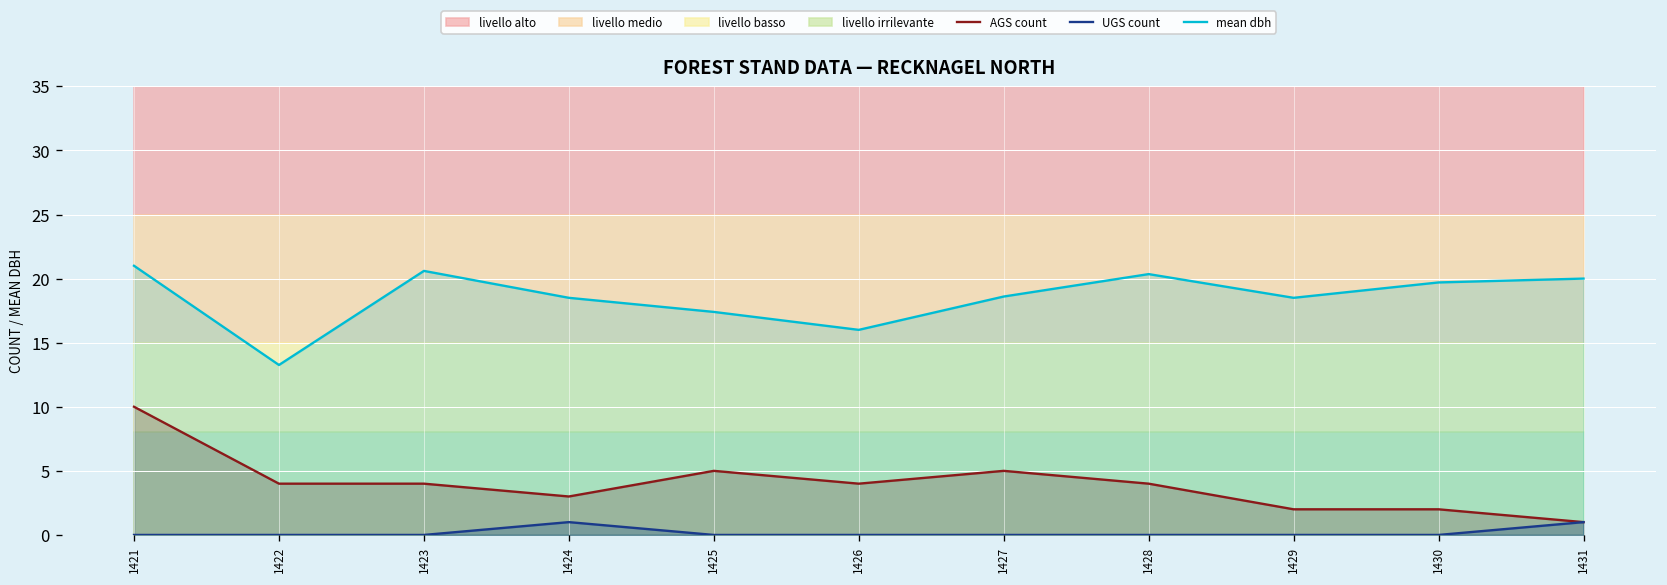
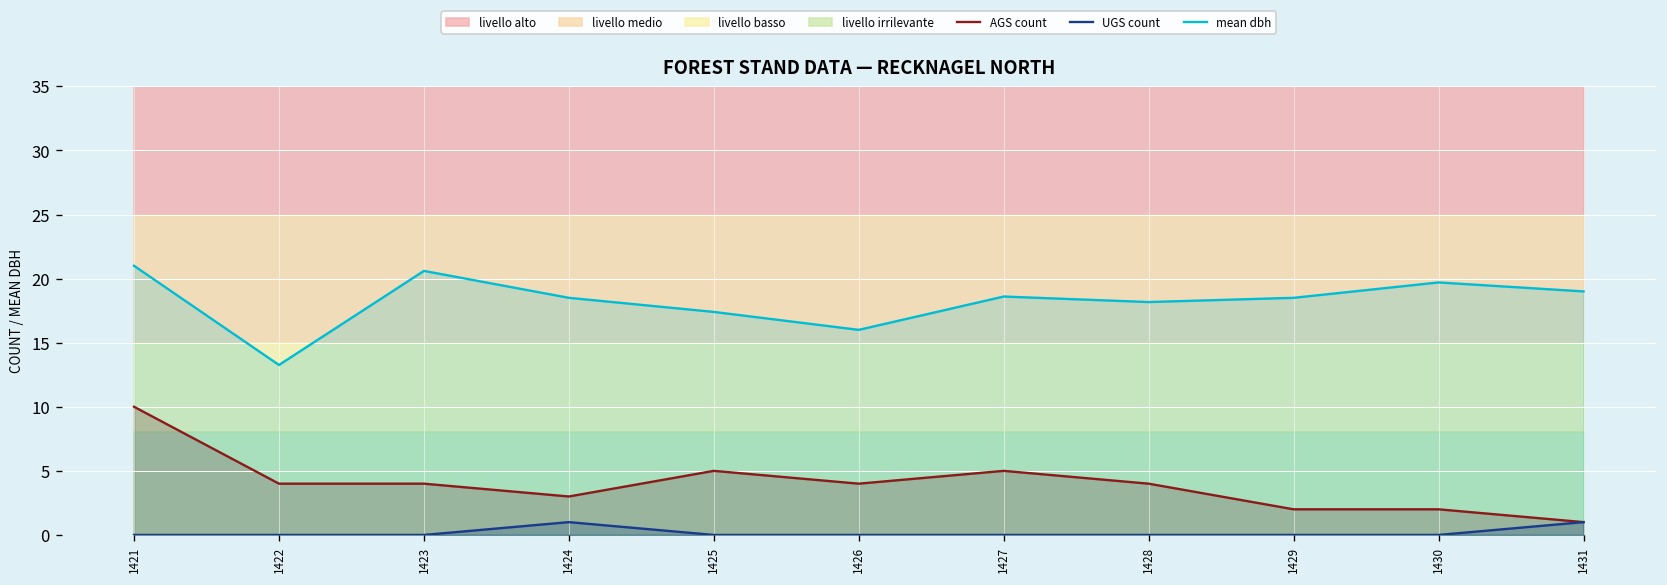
  {
    "AGS count": {
      "1421": 10.0,
      "1422": 4.0,
      "1423": 4.0,
      "1424": 3.0,
      "1425": 5.0,
      "1426": 4.0,
      "1427": 5.0,
      "1428": 4.0,
      "1429": 2.0,
      "1430": 2.0
    },
    "UGS count": {
      "1421": 0.0,
      "1422": 0.0,
      "1423": 0.0,
      "1424": 1.0,
      "1425": 0.0,
      "1426": 0.0,
      "1427": 0.0,
      "1428": 0.0,
      "1429": 0.0,
      "1430": 0.0
    },
    "mean dbh": {
      "1421": 21.0,
      "1422": 13.3,
      "1423": 20.6,
      "1424": 18.5,
      "1425": 17.4,
      "1426": 16.0,
      "1427": 18.6,
-     "1428": 20.4,
+     "1428": 18.2,
      "1429": 18.5,
      "1430": 19.7,
-     "1431": 20
+     "1431": 19
    }
  }
